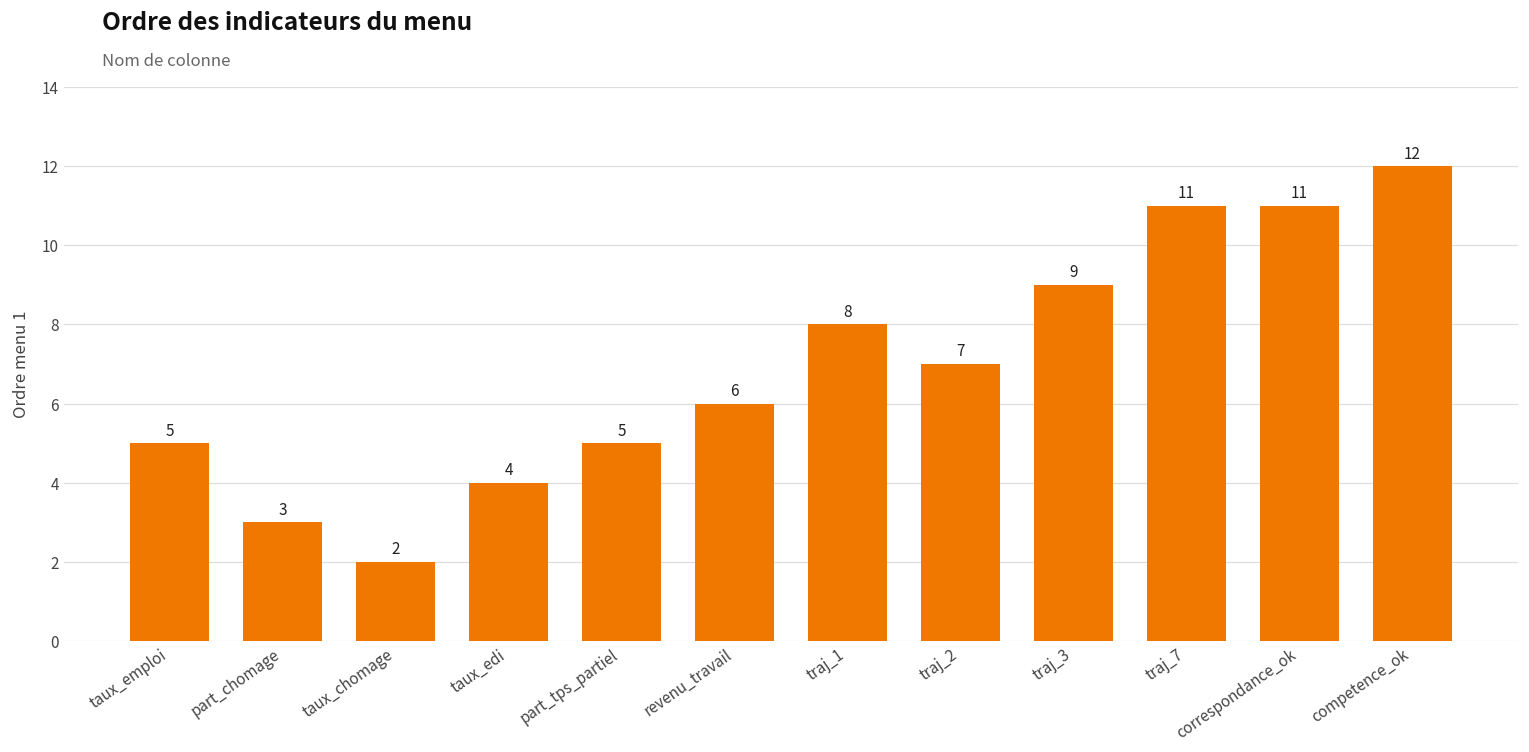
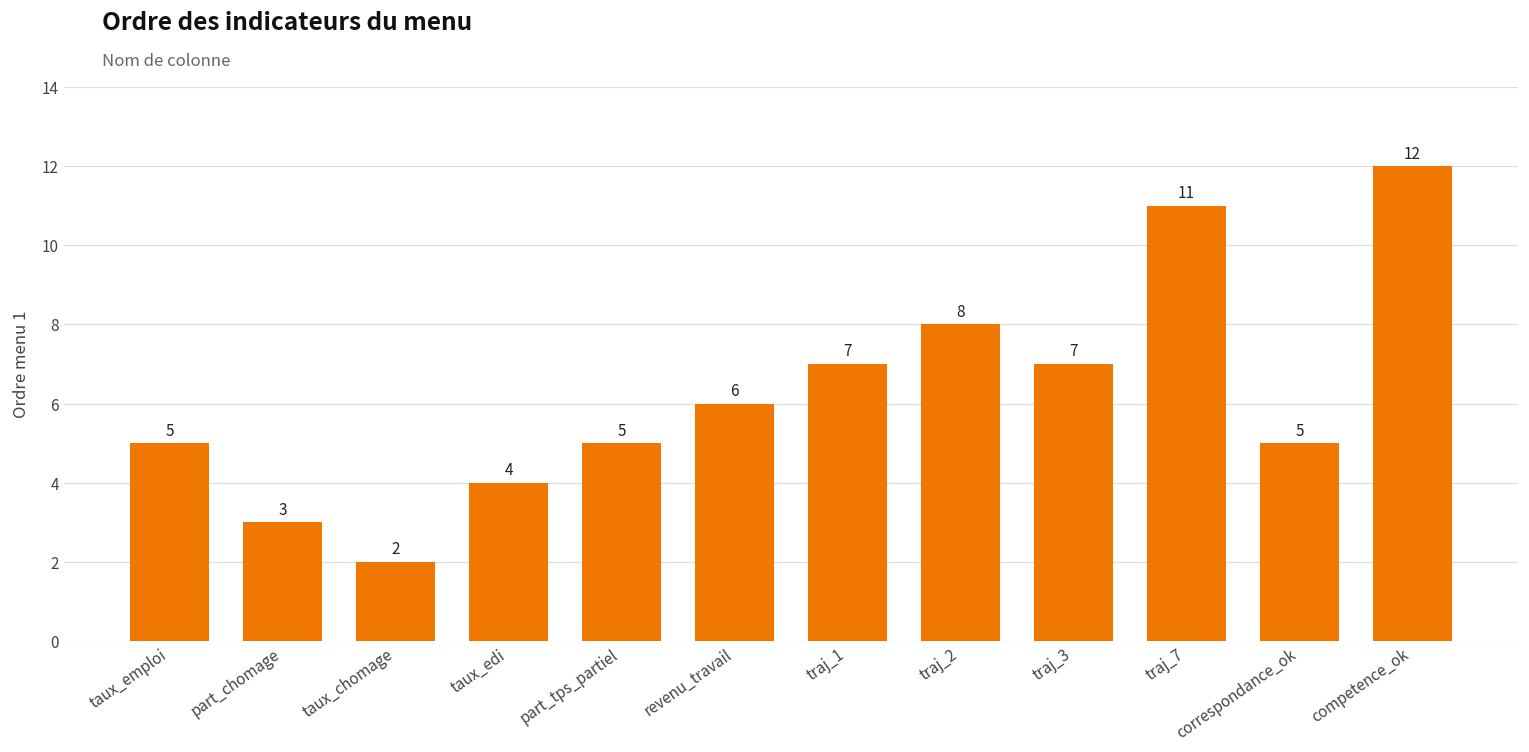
  {
    "taux_emploi": 5,
    "part_chomage": 3,
    "taux_chomage": 2,
    "taux_edi": 4,
    "part_tps_partiel": 5,
    "revenu_travail": 6,
-   "traj_1": 8,
-   "traj_2": 7,
-   "traj_3": 9,
+   "traj_1": 7,
+   "traj_2": 8,
+   "traj_3": 7,
    "traj_7": 11,
-   "correspondance_ok": 11,
+   "correspondance_ok": 5,
    "competence_ok": 12
  }
